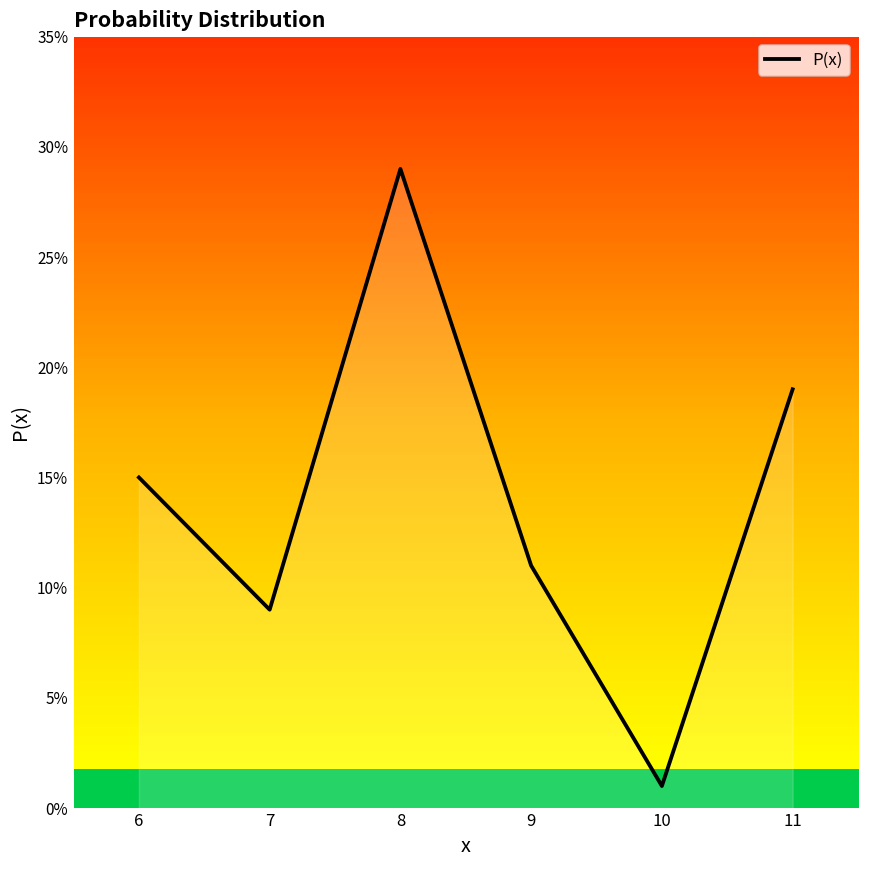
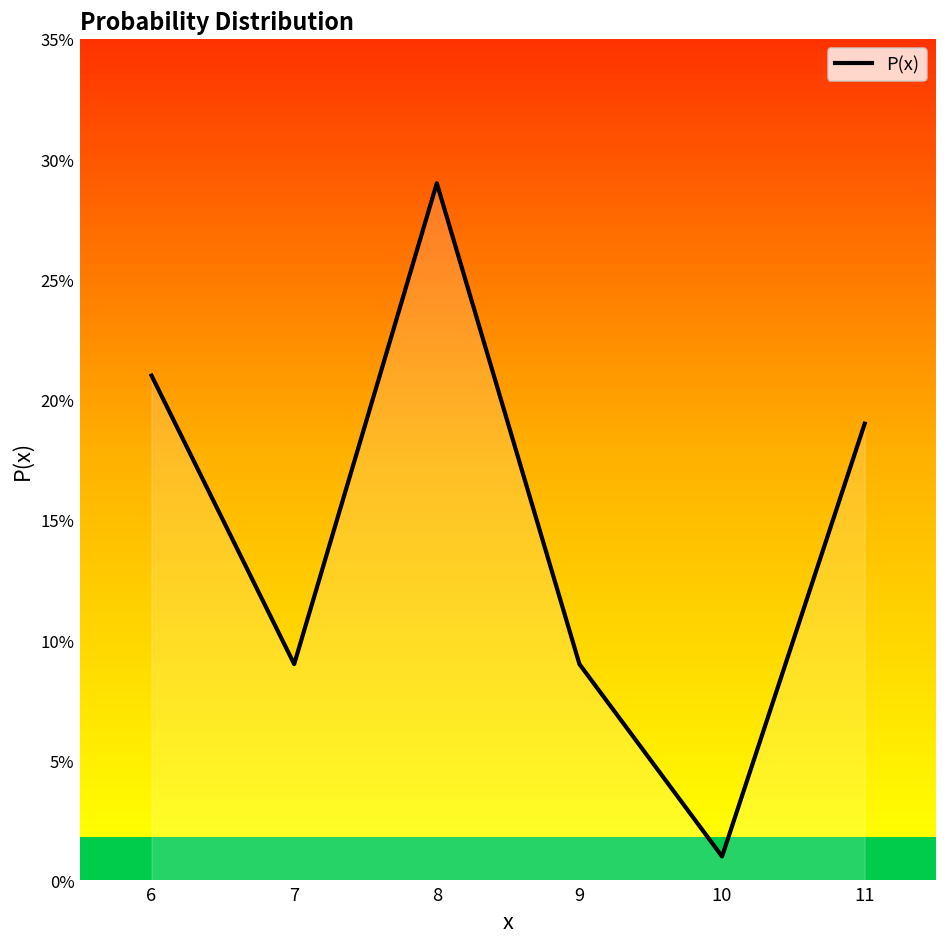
  {
-   "6": "15.0%",
+   "6": "21.0%",
    "7": "9.0%",
    "8": "29.0%",
-   "9": "11.0%",
+   "9": "9.0%",
    "10": "1.0%",
    "11": "19.0%"
  }
